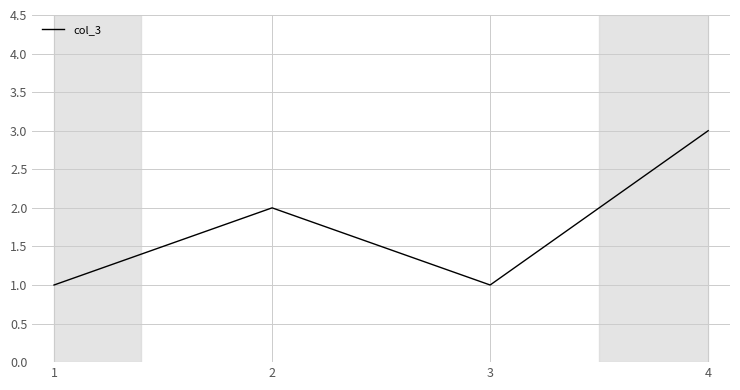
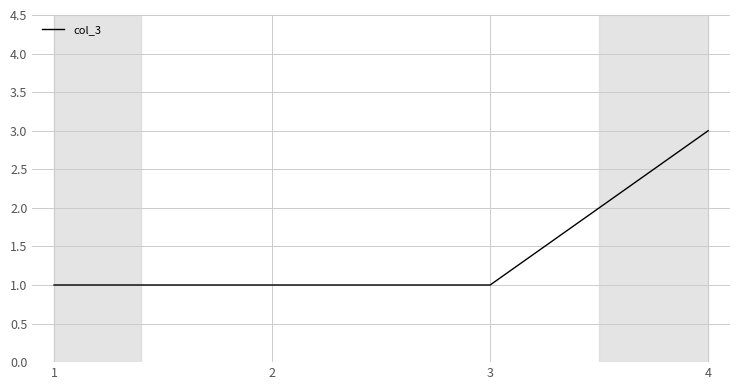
  {
    "1": 1,
-   "2": 2,
+   "2": 1,
    "3": 1,
    "4": 3
  }
